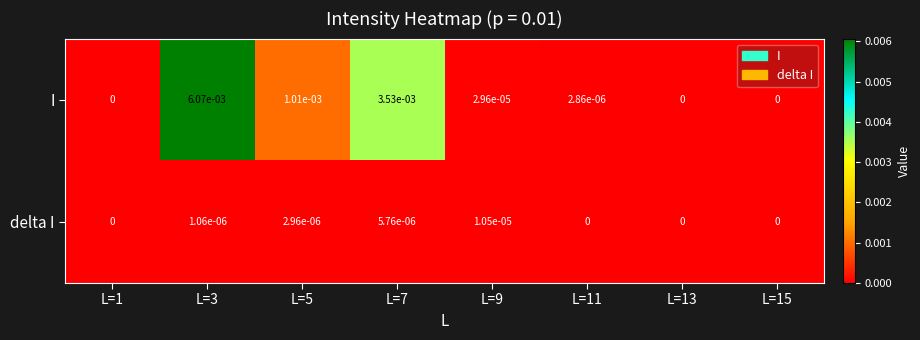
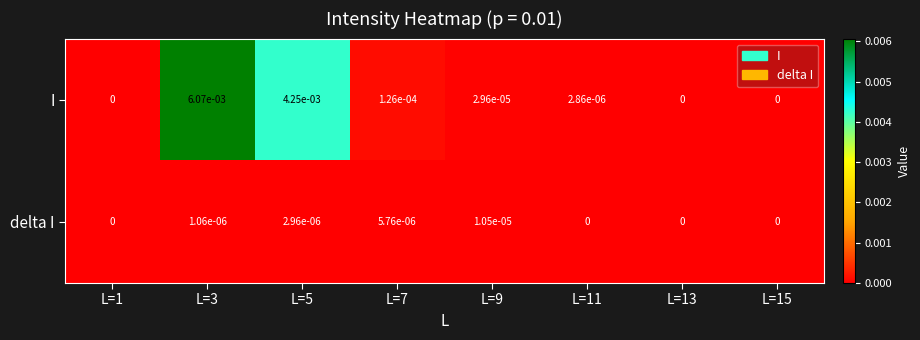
  {
    "I": {
      "L=1": "0",
      "L=3": "6.07e-03",
-     "L=5": "1.01e-03",
-     "L=7": "3.53e-03",
+     "L=5": "4.25e-03",
+     "L=7": "1.26e-04",
      "L=9": "2.96e-05",
      "L=11": "2.86e-06",
      "L=13": "0",
      "L=15": "0"
    },
    "delta I": {
      "L=1": "0",
      "L=3": "1.06e-06",
      "L=5": "2.96e-06",
      "L=7": "5.76e-06",
      "L=9": "1.05e-05",
      "L=11": "0",
      "L=13": "0",
      "L=15": "0"
    }
  }
